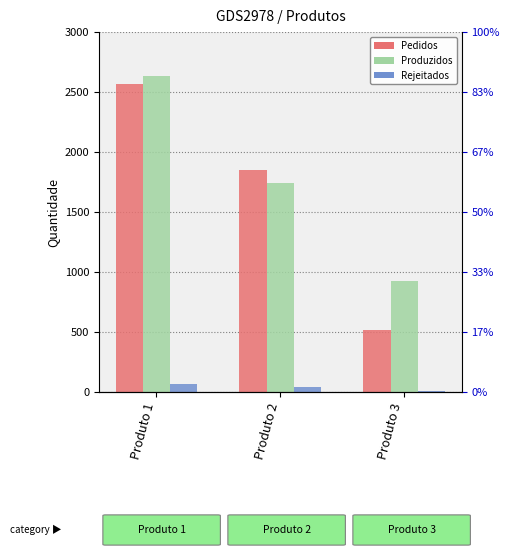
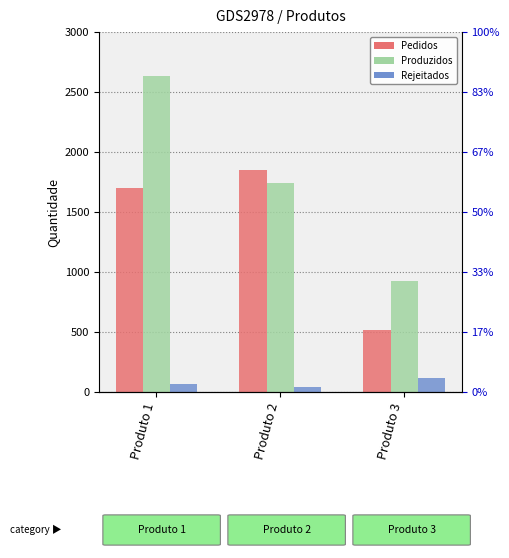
  {
    "Pedidos": {
-     "Produto 1": 2570,
+     "Produto 1": 1700,
      "Produto 2": 1850,
      "Produto 3": 510
    },
    "Produzidos": {
      "Produto 1": 2630,
      "Produto 2": 1740,
      "Produto 3": 920
    },
    "Rejeitados": {
      "Produto 1": 60,
      "Produto 2": 40,
-     "Produto 3": 10
+     "Produto 3": 120
    }
  }
